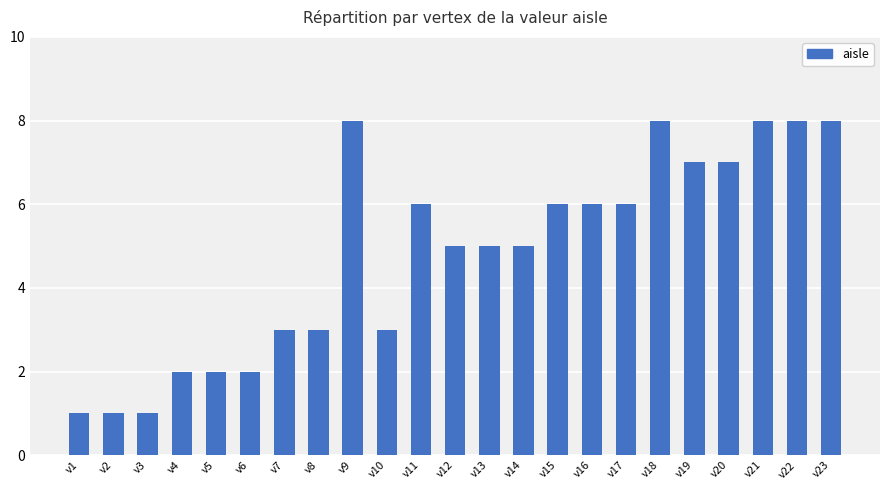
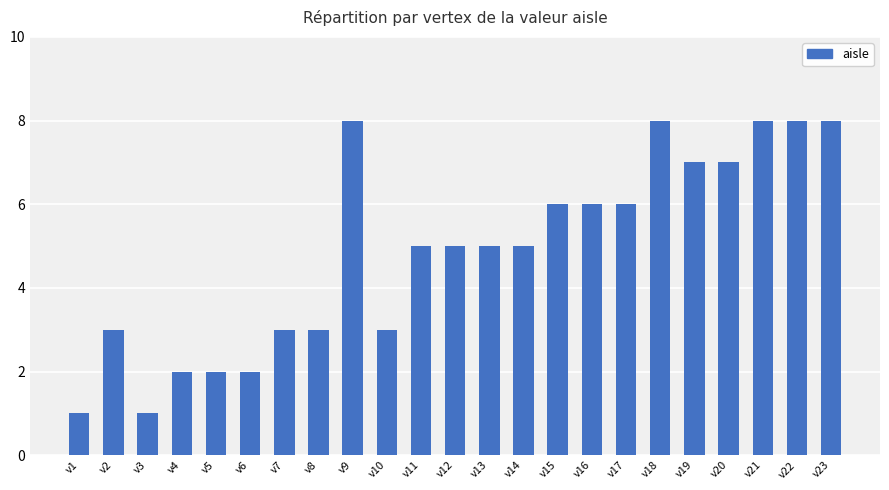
  {
    "v1": 1,
-   "v2": 1,
+   "v2": 3,
    "v3": 1,
    "v4": 2,
    "v5": 2,
    "v6": 2,
    "v7": 3,
    "v8": 3,
    "v9": 8,
    "v10": 3,
-   "v11": 6,
+   "v11": 5,
    "v12": 5,
    "v13": 5,
    "v14": 5,
    "v15": 6,
    "v16": 6,
    "v17": 6,
    "v18": 8,
    "v19": 7,
    "v20": 7,
    "v21": 8,
    "v22": 8,
    "v23": 8
  }
